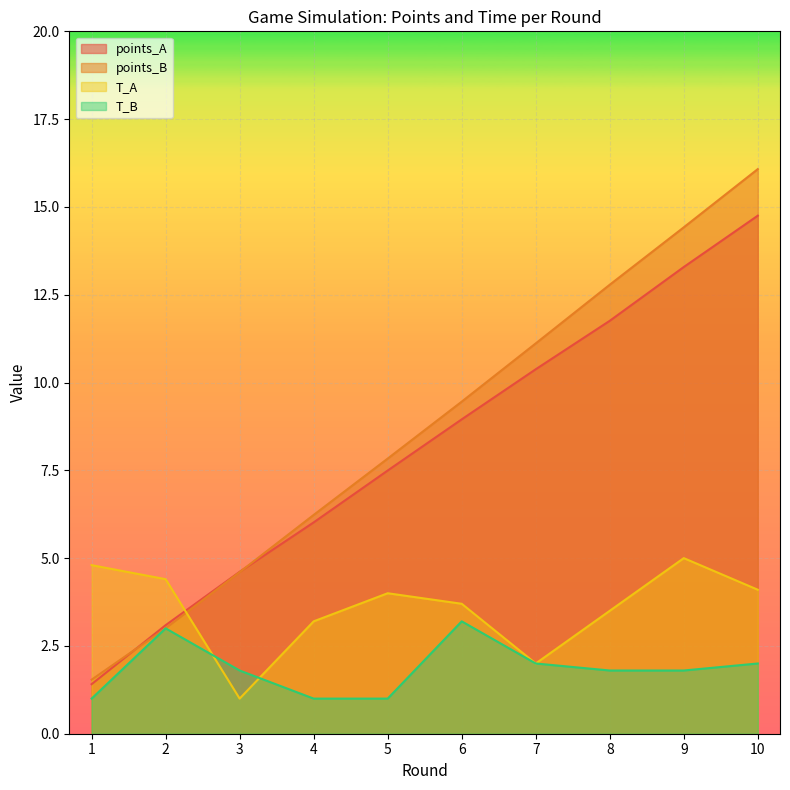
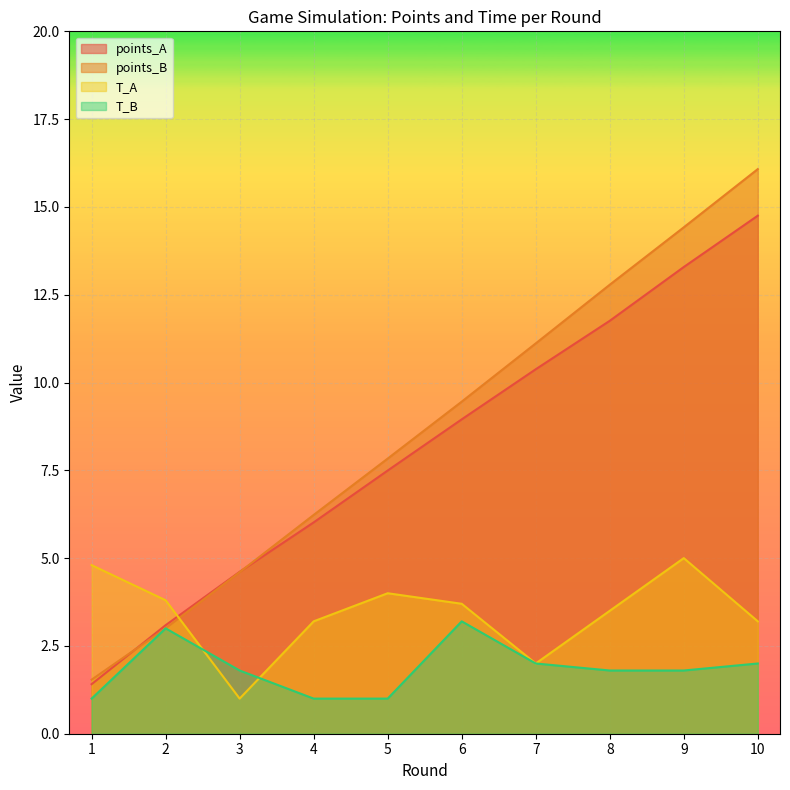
  {
    "T_A": {
      "1": 4.8,
-     "2": 4.4,
+     "2": 3.8,
      "3": 1.0,
      "4": 3.2,
      "5": 4.0,
      "6": 3.7,
      "8": 3.5,
      "9": 5.0,
-     "10": 4.1
+     "10": 3.2
    },
    "T_B": {
      "1": 1.0,
      "3": 1.8,
      "4": 1.0,
      "5": 1.0,
      "6": 3.2,
      "8": 1.8,
      "9": 1.8,
      "10": 2.0
    }
  }
